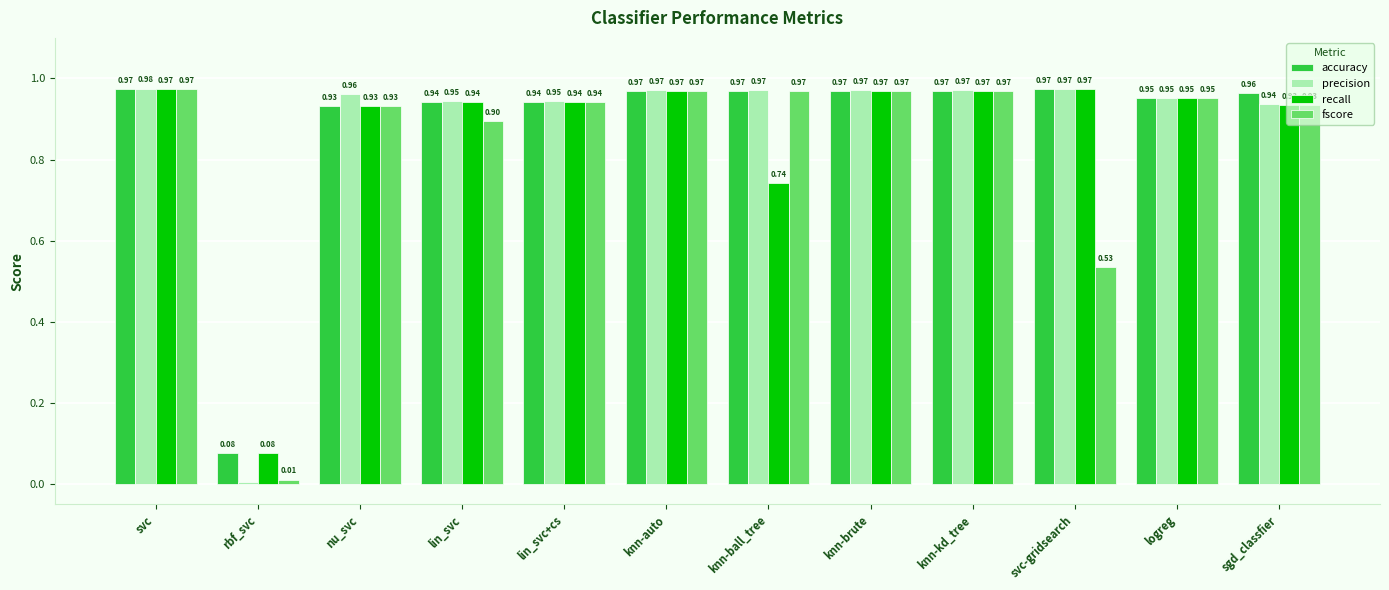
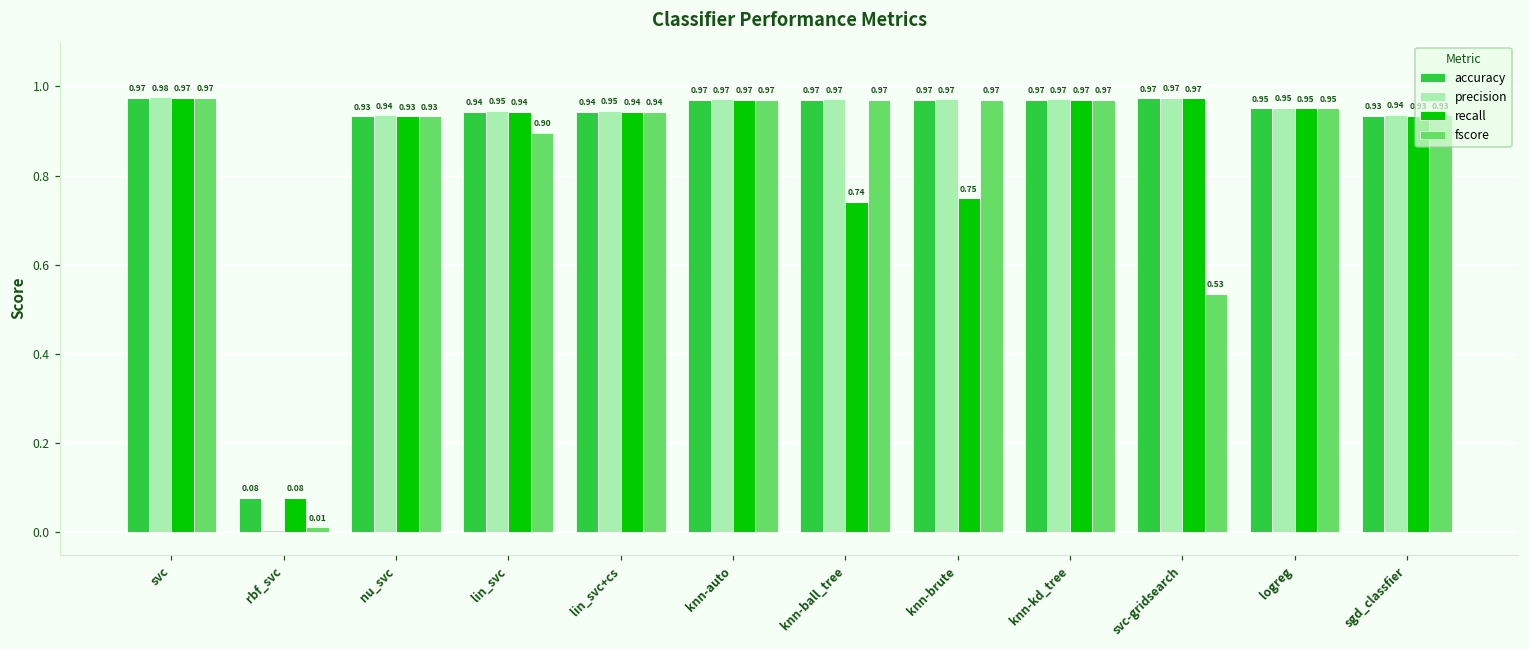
  {
    "accuracy": {
      "svc": 0.97,
      "rbf_svc": 0.08,
      "nu_svc": 0.93,
      "lin_svc": 0.94,
      "lin_svc+cs": 0.94,
      "knn-auto": 0.97,
      "knn-ball_tree": 0.97,
      "knn-brute": 0.97,
      "knn-kd_tree": 0.97,
      "svc-gridsearch": 0.97,
      "logreg": 0.95,
-     "sgd_classfier": 0.96
+     "sgd_classfier": 0.93
    },
    "precision": {
      "svc": 0.98,
-     "nu_svc": 0.96,
+     "nu_svc": 0.94,
      "lin_svc": 0.95,
      "lin_svc+cs": 0.95,
      "knn-auto": 0.97,
      "knn-ball_tree": 0.97,
      "knn-brute": 0.97,
      "knn-kd_tree": 0.97,
      "svc-gridsearch": 0.97,
      "logreg": 0.95,
      "sgd_classfier": 0.94
    },
    "recall": {
      "svc": 0.97,
      "rbf_svc": 0.08,
      "nu_svc": 0.93,
      "lin_svc": 0.94,
      "lin_svc+cs": 0.94,
      "knn-auto": 0.97,
      "knn-ball_tree": 0.74,
-     "knn-brute": 0.97,
+     "knn-brute": 0.75,
      "knn-kd_tree": 0.97,
      "svc-gridsearch": 0.97,
      "logreg": 0.95
    },
    "fscore": {
      "svc": 0.97,
      "rbf_svc": 0.01,
      "nu_svc": 0.93,
      "lin_svc": 0.90,
      "lin_svc+cs": 0.94,
      "knn-auto": 0.97,
      "knn-ball_tree": 0.97,
      "knn-brute": 0.97,
      "knn-kd_tree": 0.97,
      "svc-gridsearch": 0.53,
      "logreg": 0.95
    }
  }
